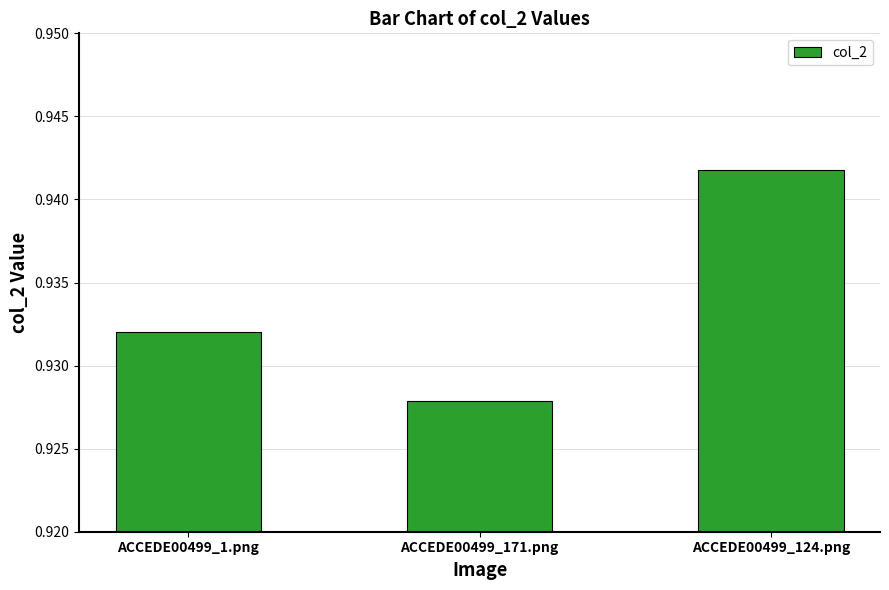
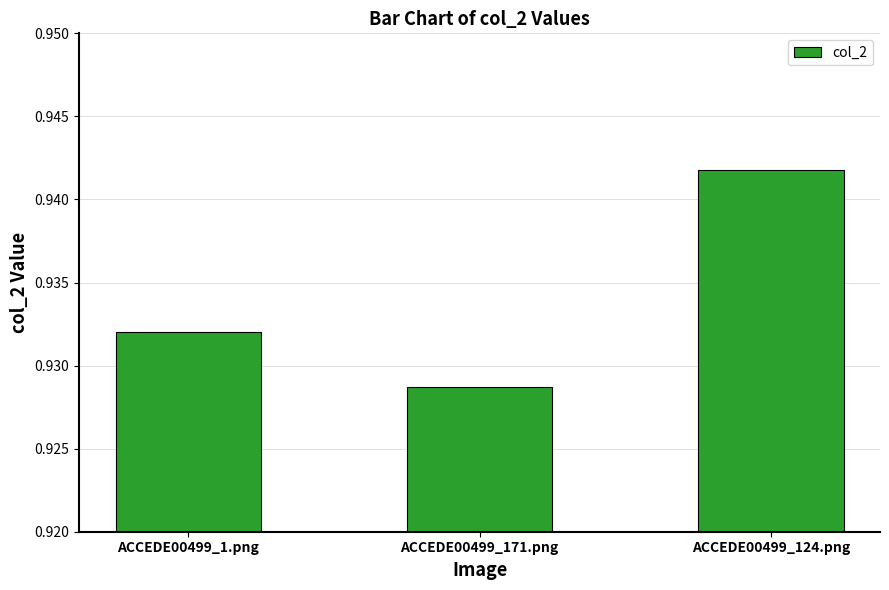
  {
    "ACCEDE00499_1.png": 0.9320,
-   "ACCEDE00499_171.png": 0.9279,
+   "ACCEDE00499_171.png": 0.9287,
    "ACCEDE00499_124.png": 0.9418
  }
